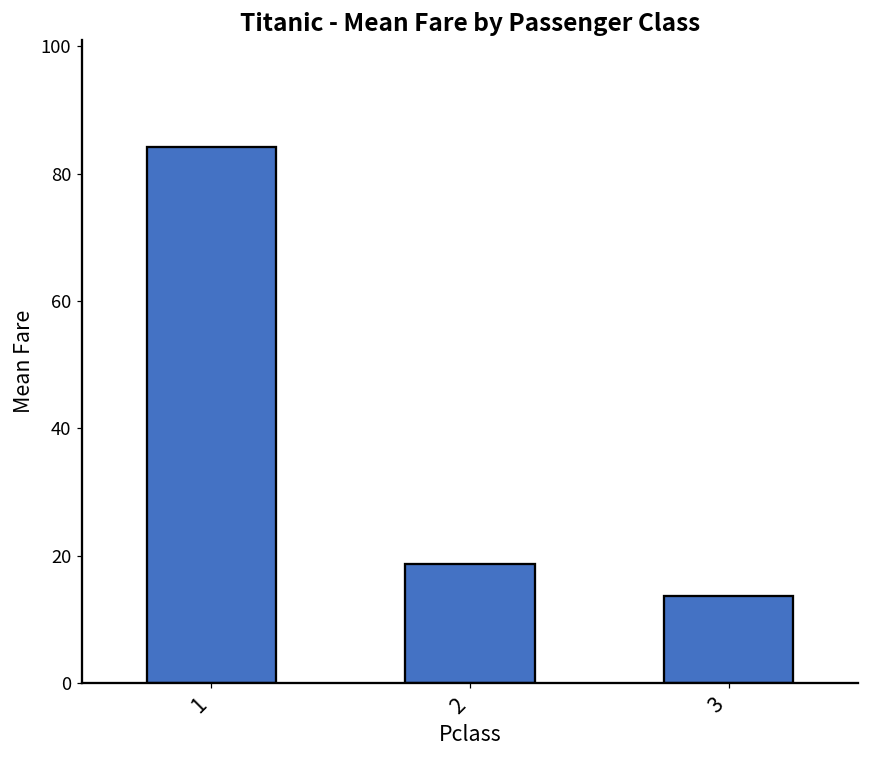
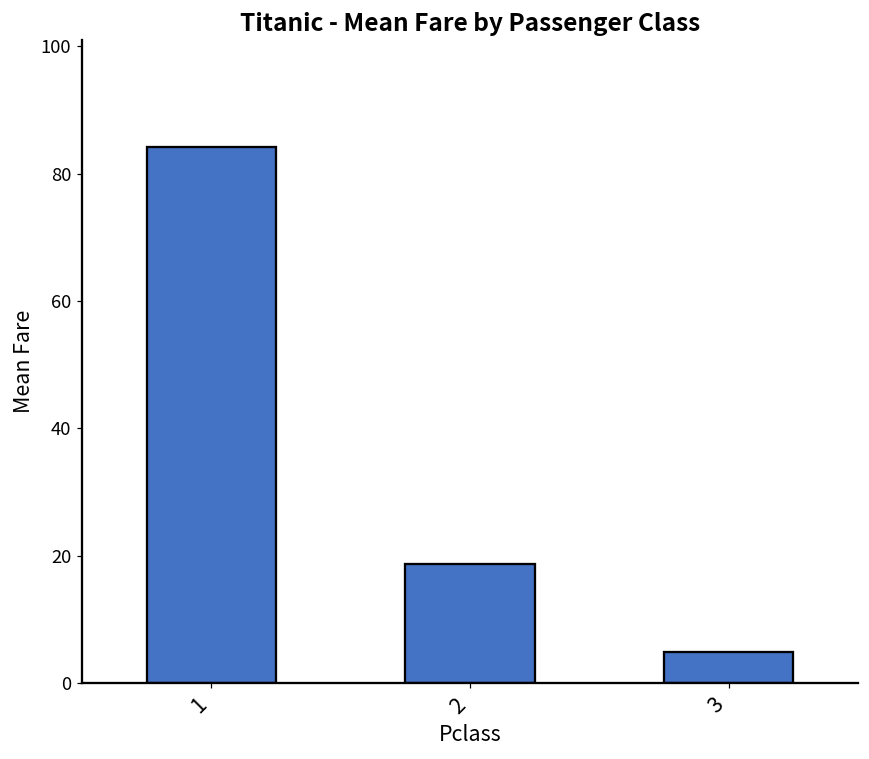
  {
    "1": 84,
    "2": 19,
-   "3": 14
+   "3": 5
  }
